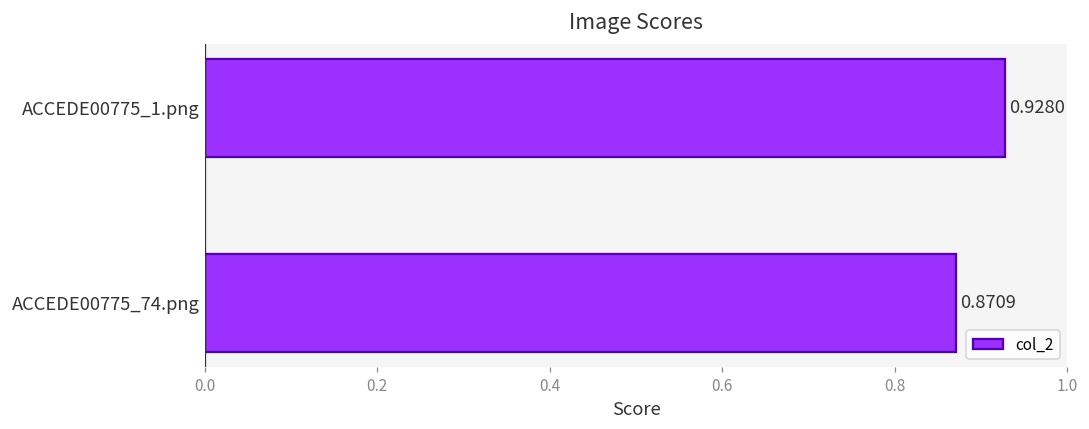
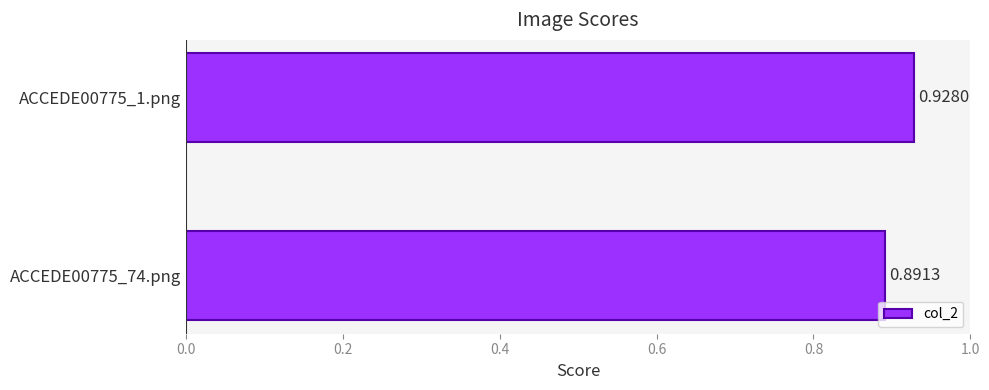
  {
    "ACCEDE00775_1.png": 0.9280,
-   "ACCEDE00775_74.png": 0.8709
+   "ACCEDE00775_74.png": 0.8913
  }
